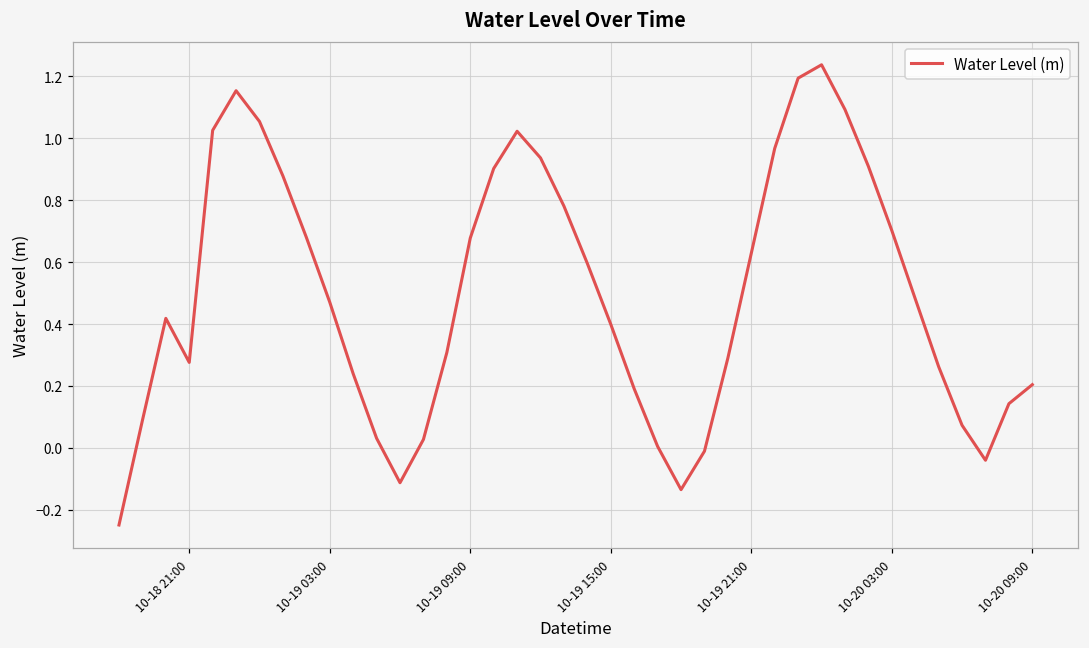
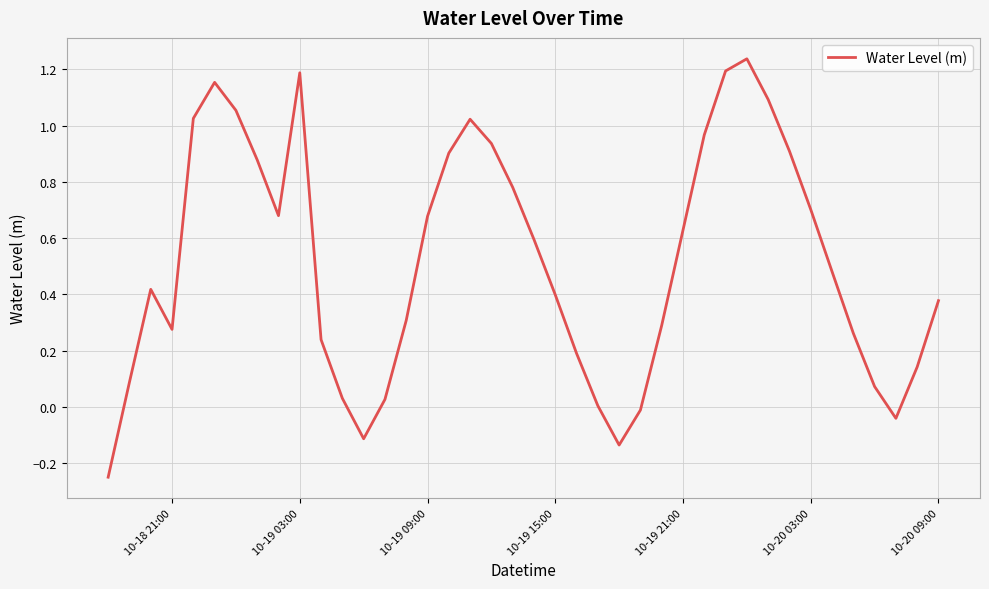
  {
    "10-18 21:00": 0.28,
-   "10-19 03:00": 0.47,
+   "10-19 03:00": 1.19,
    "10-19 09:00": 0.68,
    "10-19 15:00": 0.40,
    "10-19 21:00": 0.63,
    "10-20 03:00": 0.70,
-   "10-20 09:00": 0.20
+   "10-20 09:00": 0.38
  }
